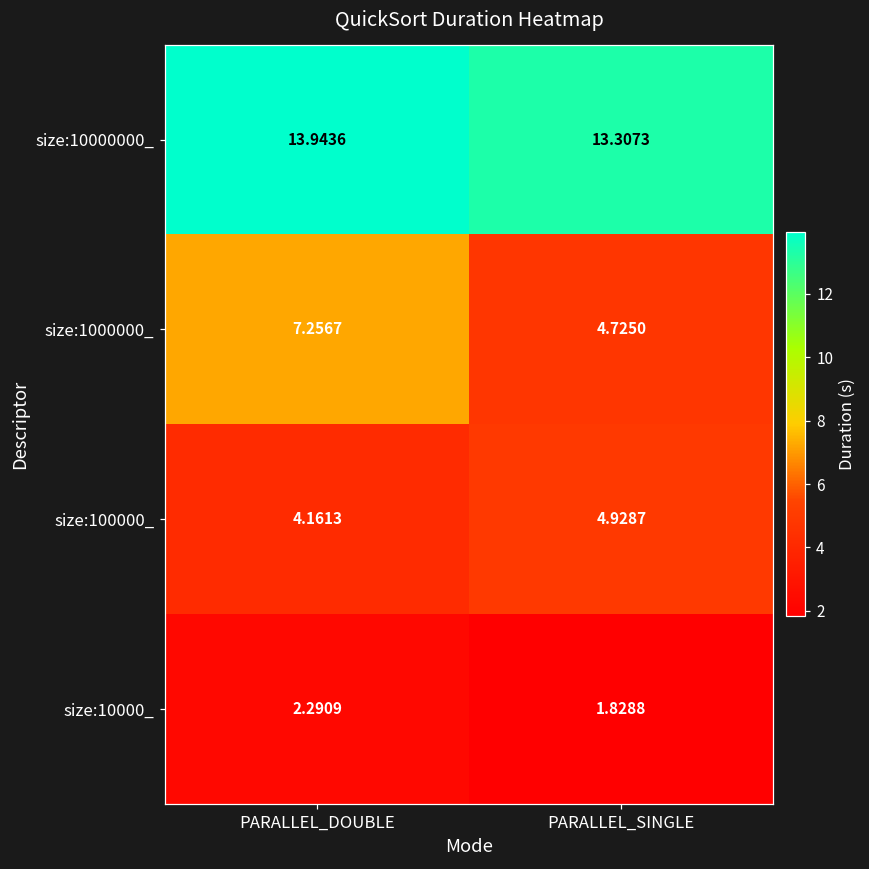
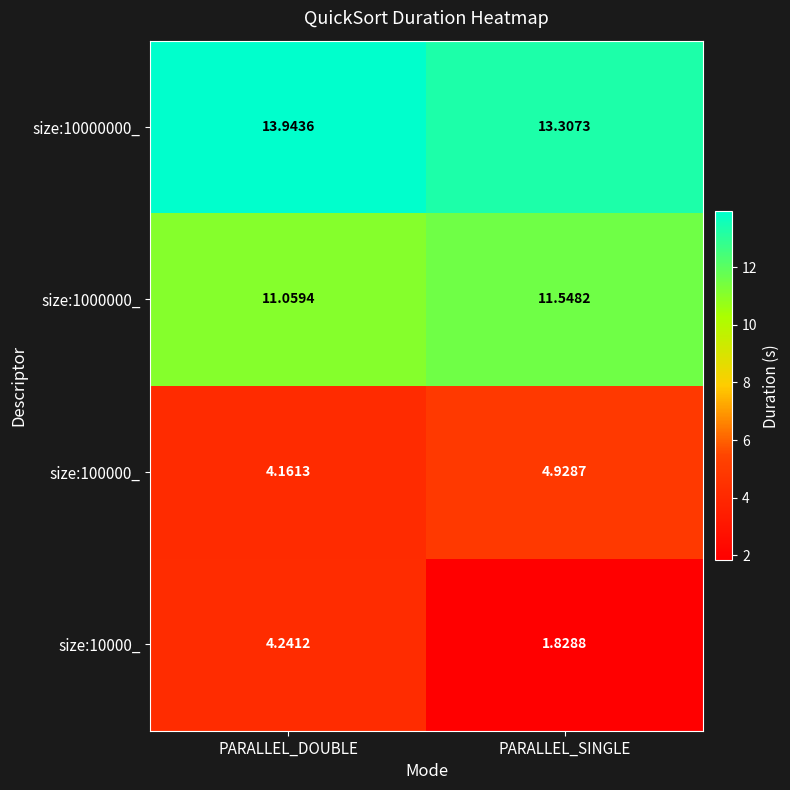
  {
    "size:10000000_": {
      "PARALLEL_DOUBLE": 13.9436,
      "PARALLEL_SINGLE": 13.3073
    },
    "size:1000000_": {
-     "PARALLEL_DOUBLE": 7.2567,
-     "PARALLEL_SINGLE": 4.7250
+     "PARALLEL_DOUBLE": 11.0594,
+     "PARALLEL_SINGLE": 11.5482
    },
    "size:100000_": {
      "PARALLEL_DOUBLE": 4.1613,
      "PARALLEL_SINGLE": 4.9287
    },
    "size:10000_": {
-     "PARALLEL_DOUBLE": 2.2909,
+     "PARALLEL_DOUBLE": 4.2412,
      "PARALLEL_SINGLE": 1.8288
    }
  }
